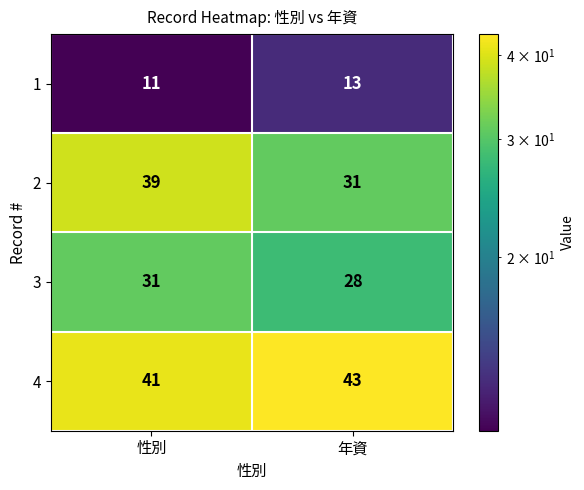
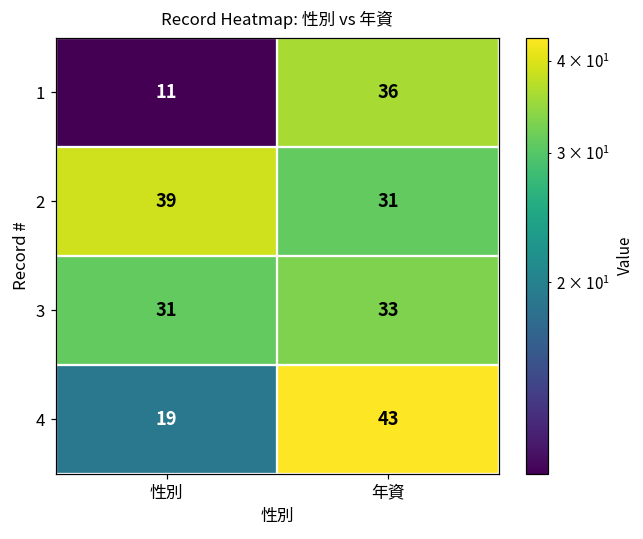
  {
    "1": {
      "性別": 11,
-     "年資": 13
+     "年資": 36
    },
    "2": {
      "性別": 39,
      "年資": 31
    },
    "3": {
      "性別": 31,
-     "年資": 28
+     "年資": 33
    },
    "4": {
-     "性別": 41,
+     "性別": 19,
      "年資": 43
    }
  }
